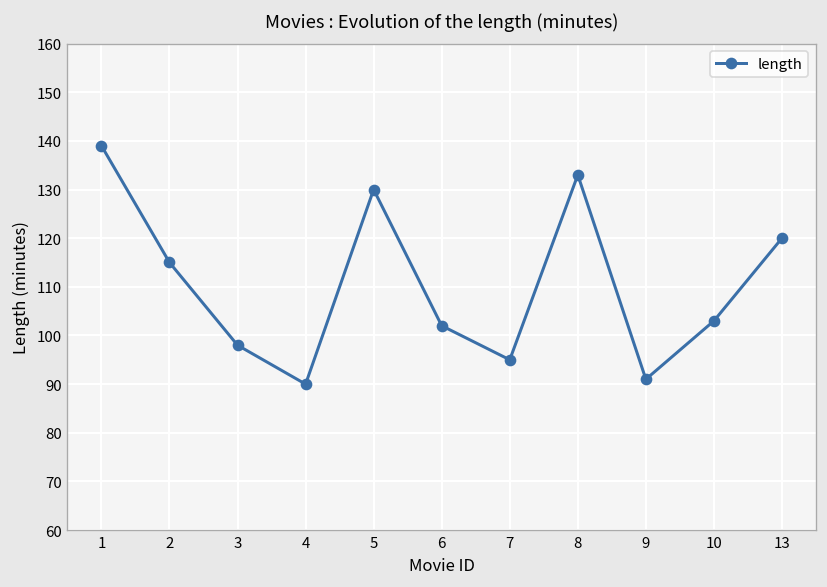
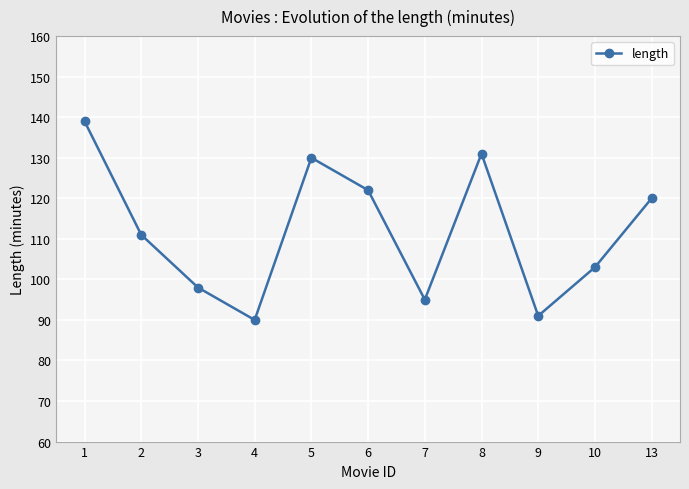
  {
    "1": 139,
-   "2": 115,
+   "2": 111,
    "3": 98,
    "4": 90,
    "5": 130,
-   "6": 102,
+   "6": 122,
    "7": 95,
-   "8": 133,
+   "8": 131,
    "9": 91,
    "10": 103,
    "13": 120
  }
